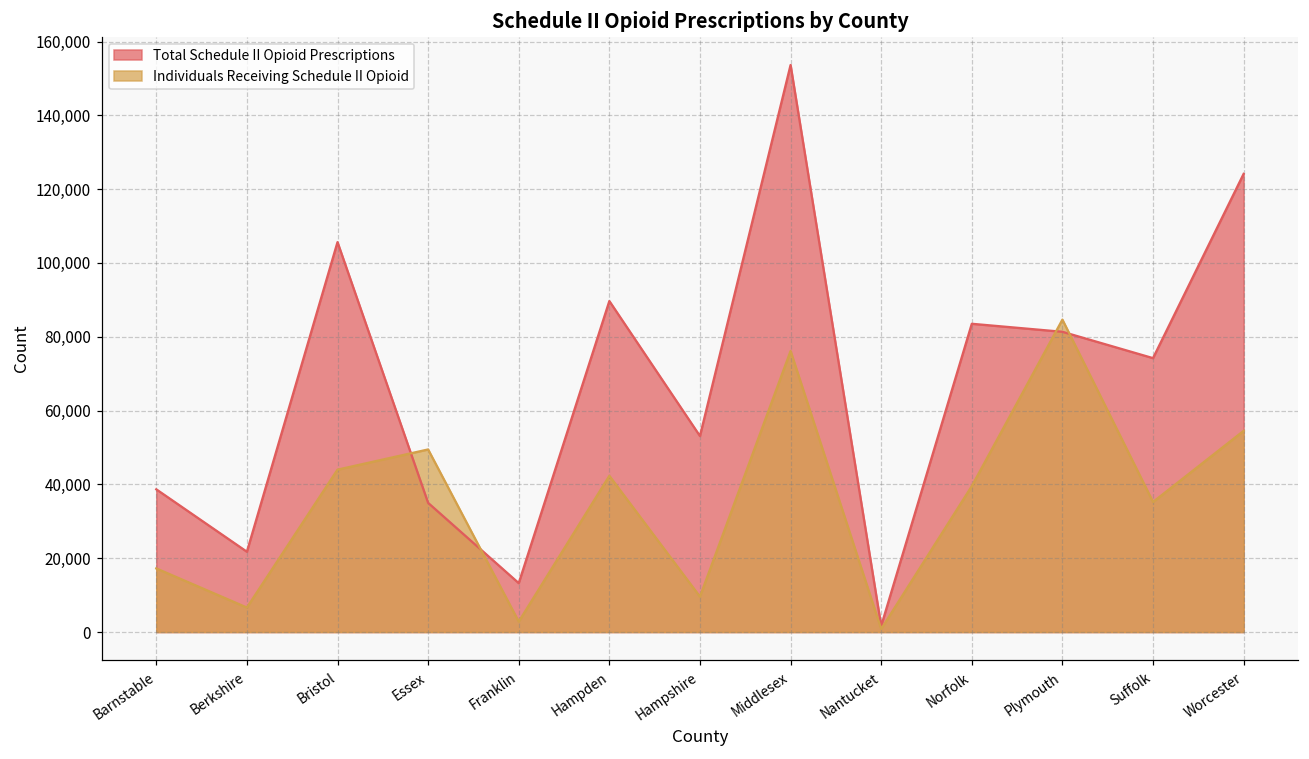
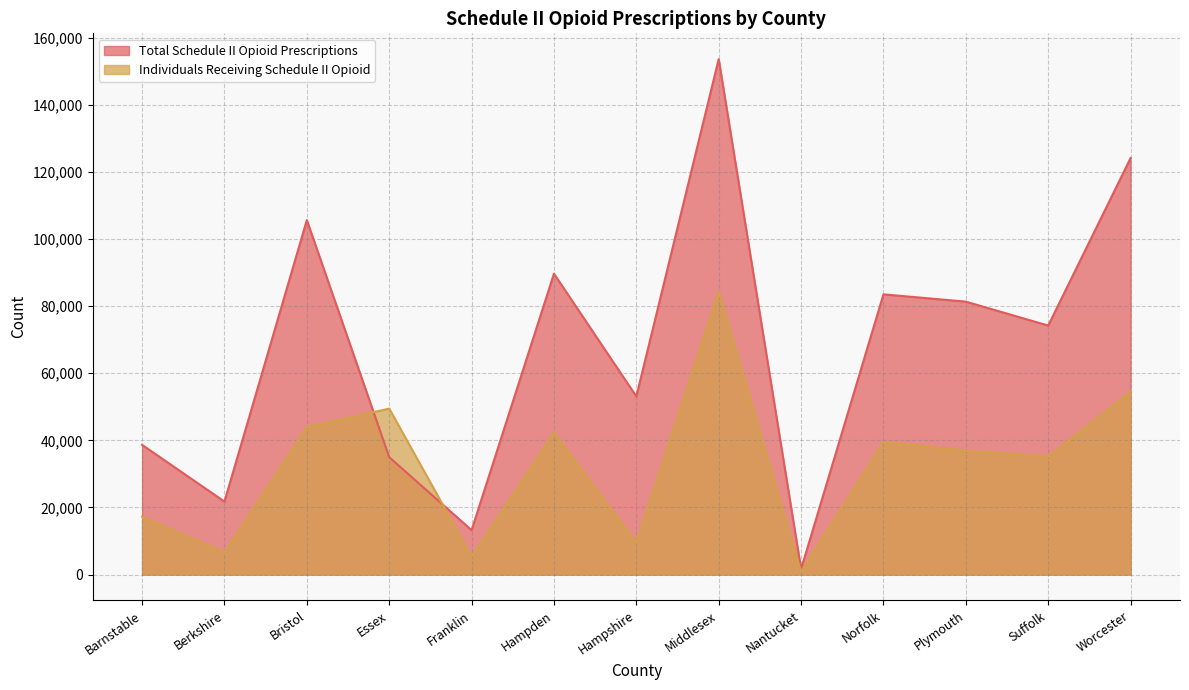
  {
    "Total Schedule II Opioid Prescriptions": {
      "Barnstable": "39,000",
      "Berkshire": "22,000",
      "Bristol": "106,000",
      "Essex": "35,000",
      "Franklin": "13,000",
      "Hampden": "90,000",
      "Hampshire": "53,000",
      "Middlesex": "154,000",
      "Nantucket": "2,000",
      "Norfolk": "84,000",
      "Plymouth": "81,000",
      "Suffolk": "74,000",
      "Worcester": "124,000"
    },
    "Individuals Receiving Schedule II Opioid": {
      "Barnstable": "17,000",
      "Berkshire": "7,000",
      "Bristol": "44,000",
      "Essex": "49,000",
-     "Franklin": "3,000",
+     "Franklin": "5,000",
      "Hampden": "42,000",
      "Hampshire": "10,000",
-     "Middlesex": "76,000",
+     "Middlesex": "84,000",
      "Nantucket": "1,000",
      "Norfolk": "40,000",
-     "Plymouth": "85,000",
+     "Plymouth": "37,000",
      "Suffolk": "35,000",
      "Worcester": "55,000"
    }
  }
